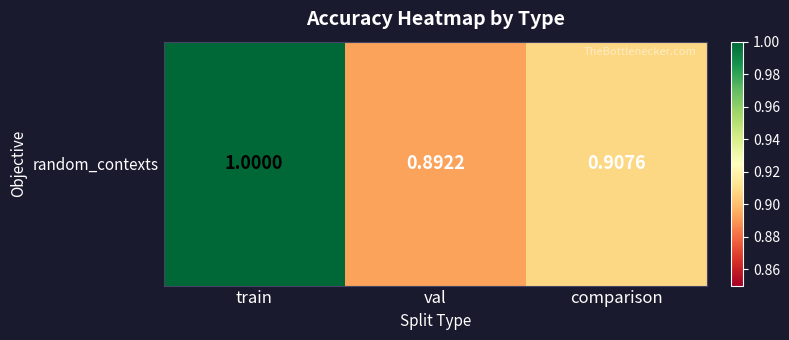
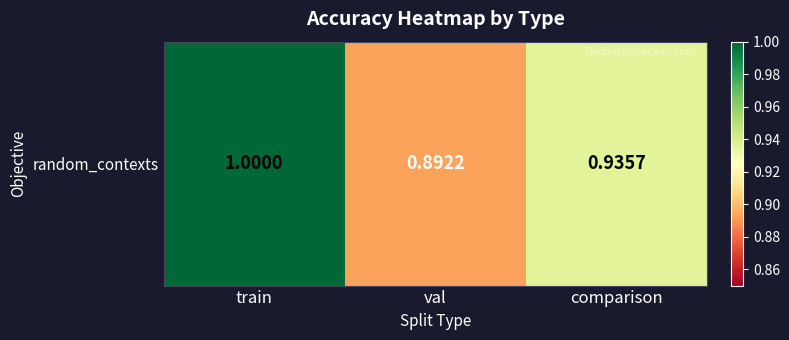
  {
    "random_contexts": {
      "train": 1.0000,
      "val": 0.8922,
-     "comparison": 0.9076
+     "comparison": 0.9357
    }
  }
